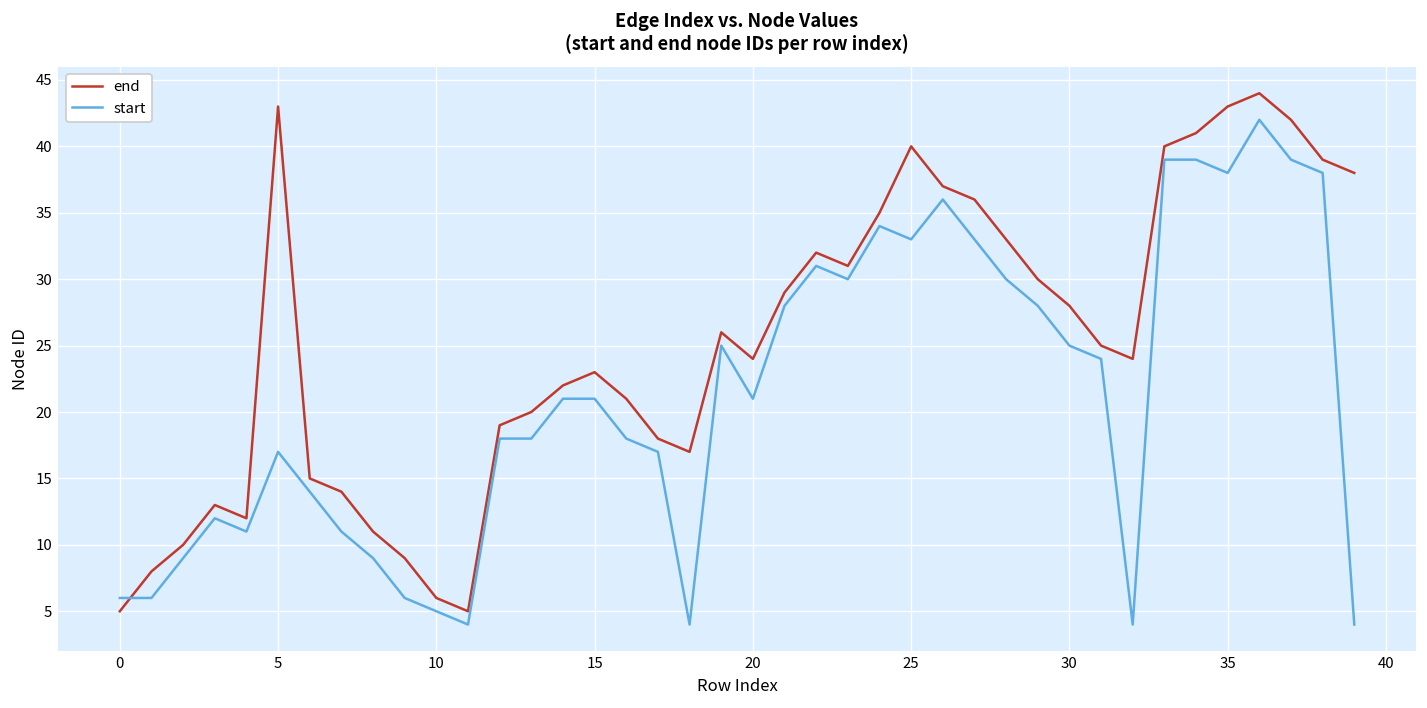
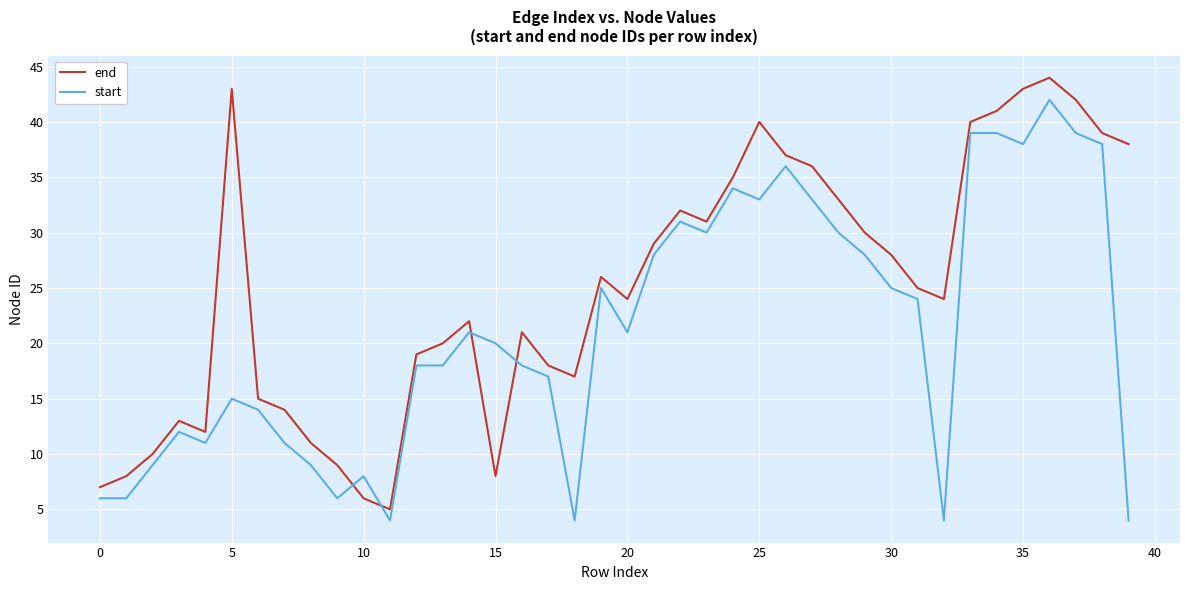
  {
    "end": {
-     "0": 5,
+     "0": 7,
      "5": 43,
      "10": 6,
-     "15": 23,
+     "15": 8,
      "20": 24,
      "25": 40,
      "30": 28,
      "35": 43
    },
    "start": {
      "0": 6,
-     "5": 17,
-     "10": 5,
-     "15": 21,
+     "5": 15,
+     "10": 8,
+     "15": 20,
      "20": 21,
      "25": 33,
      "30": 25,
      "35": 38
    }
  }
